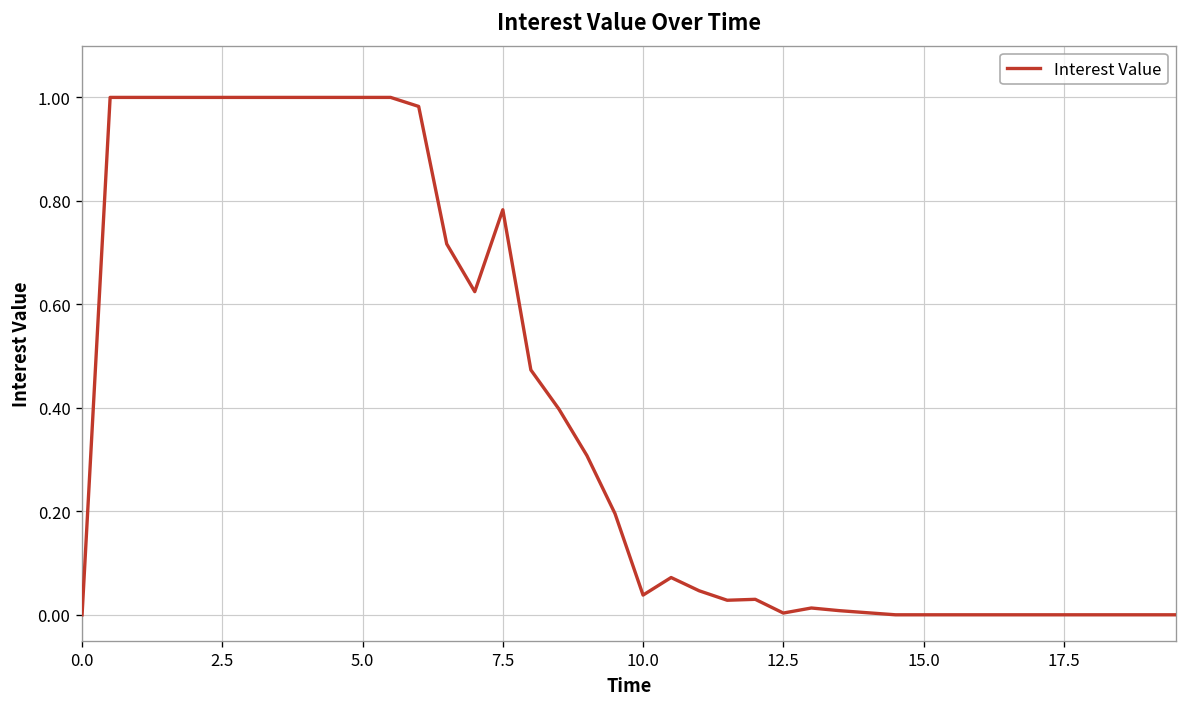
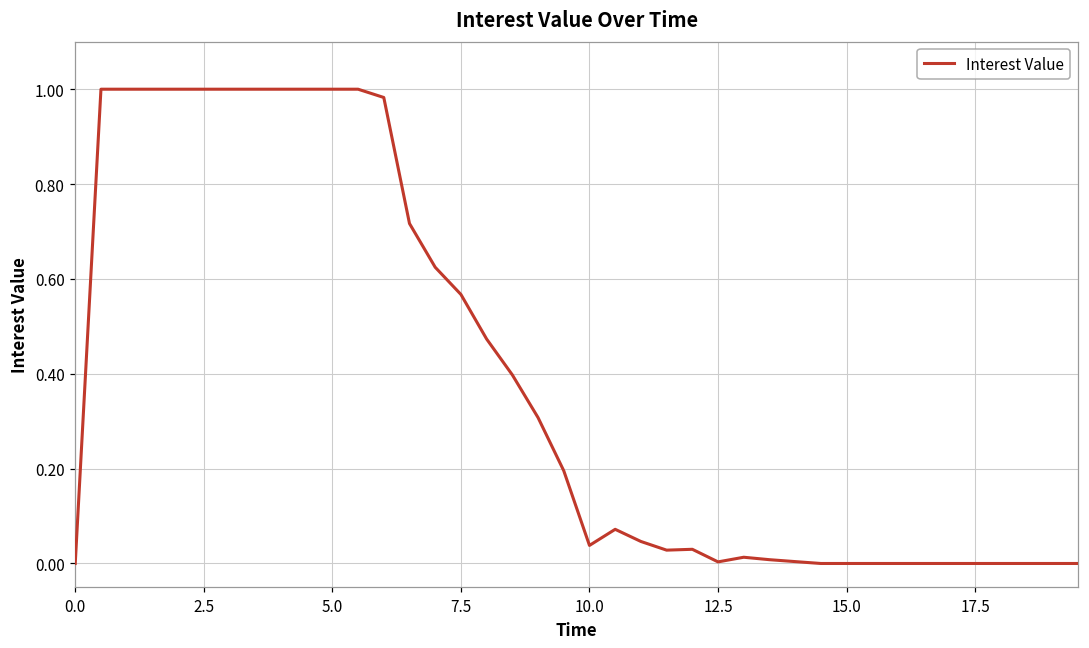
  {
    "0.0": 0.00,
    "2.5": 1.00,
    "5.0": 1.00,
-   "7.5": 0.78,
+   "7.5": 0.57,
    "10.0": 0.04,
    "12.5": 0.00,
    "15.0": 0.00,
    "17.5": 0.00
  }
